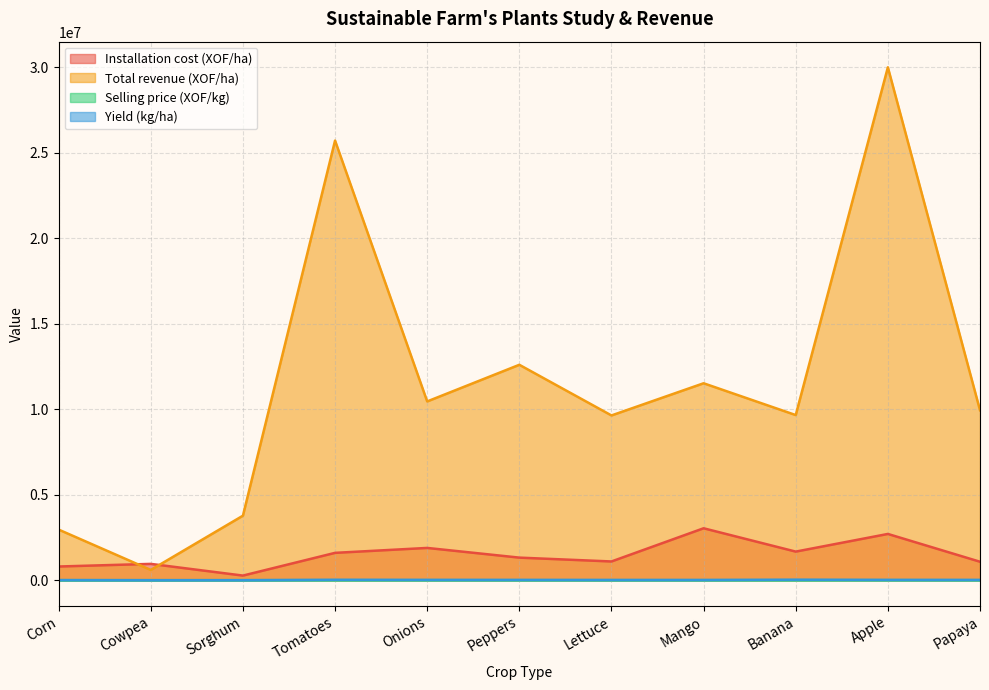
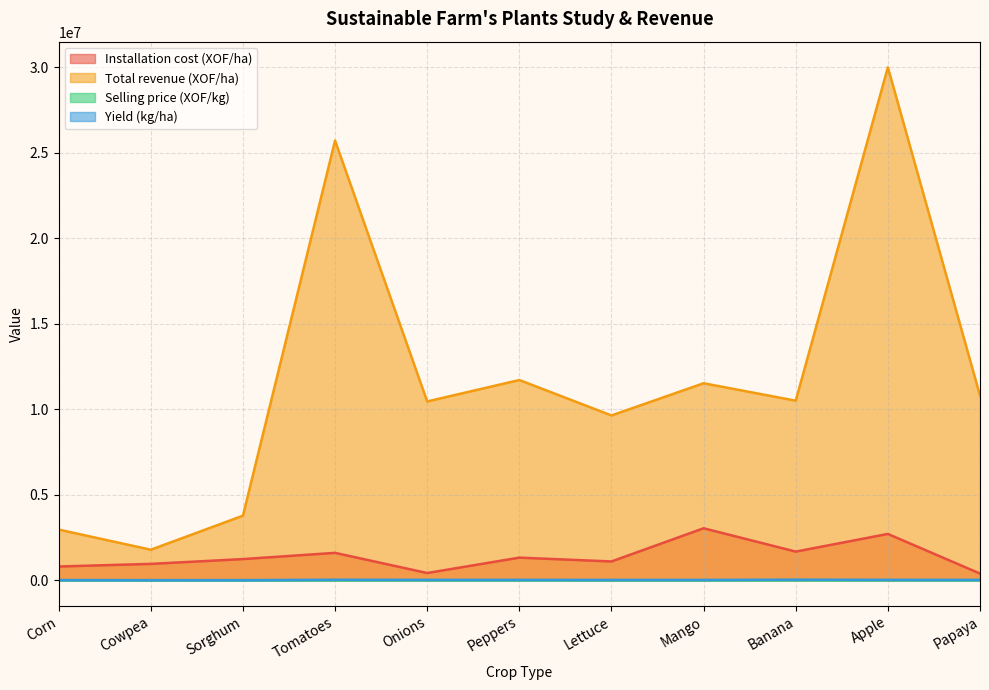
  {
    "Installation cost (XOF/ha)": {
      "Corn": 800000,
      "Cowpea": 1000000,
-     "Sorghum": 300000,
+     "Sorghum": 1200000,
      "Tomatoes": 1600000,
-     "Onions": 1900000,
+     "Onions": 400000,
      "Peppers": 1300000,
      "Lettuce": 1100000,
      "Mango": 3000000,
      "Banana": 1700000,
      "Apple": 2700000,
-     "Papaya": 1100000
+     "Papaya": 400000
    },
    "Total revenue (XOF/ha)": {
      "Corn": 3000000,
-     "Cowpea": 600000,
+     "Cowpea": 1800000,
      "Sorghum": 3800000,
      "Tomatoes": 25700000,
      "Onions": 10500000,
-     "Peppers": 12600000,
+     "Peppers": 11700000,
      "Lettuce": 9600000,
      "Mango": 11500000,
-     "Banana": 9700000,
+     "Banana": 10500000,
      "Apple": 30000000,
-     "Papaya": 9900000
+     "Papaya": 10800000
    },
    "Yield (kg/ha)": {
      "Corn": 0,
      "Cowpea": 0,
      "Sorghum": 0,
      "Tomatoes": 0,
      "Onions": 0,
      "Peppers": 0,
      "Lettuce": 0,
      "Mango": 0,
      "Banana": 0,
      "Apple": 0,
      "Papaya": 0
    }
  }
